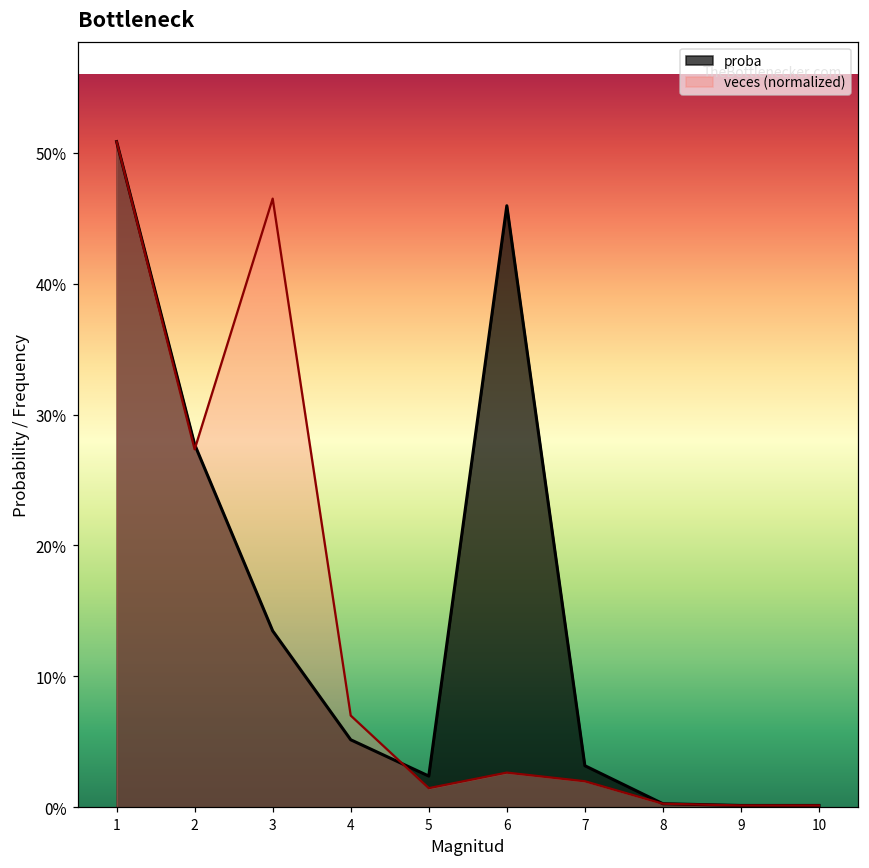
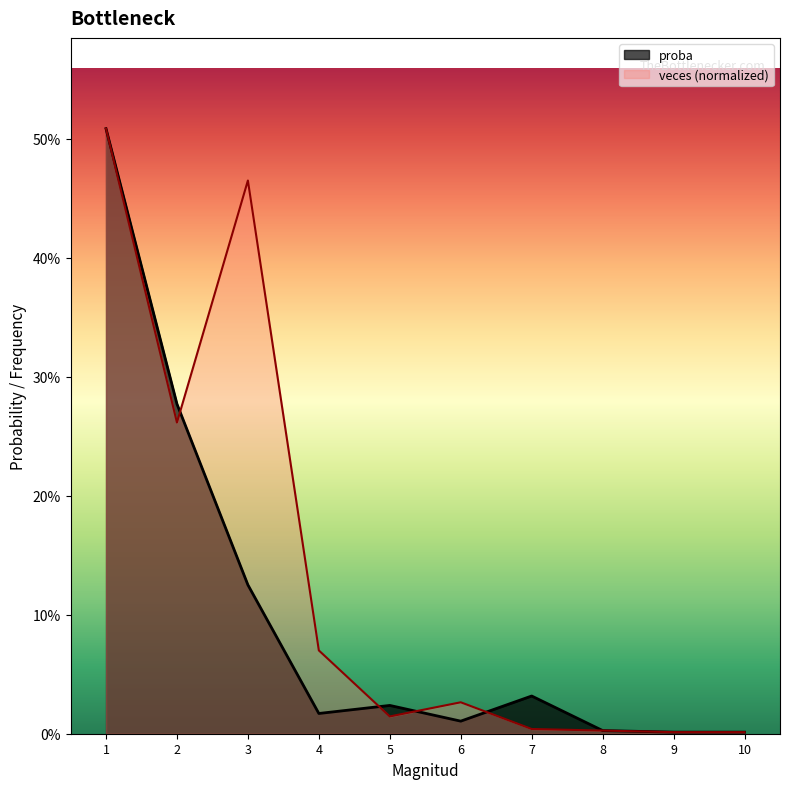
  {
    "proba": {
      "2": "27.7%",
-     "3": "13.5%",
-     "4": "5.2%",
+     "3": "12.5%",
+     "4": "1.7%",
      "5": "2.4%",
-     "6": "46.0%",
+     "6": "1.1%",
      "7": "3.2%"
    },
    "veces (normalized)": {
-     "2": "27.3%",
+     "2": "26.2%",
      "3": "46.5%",
      "4": "7.0%",
      "5": "1.5%",
      "6": "2.6%",
-     "7": "2.0%"
+     "7": "0.4%"
    }
  }
